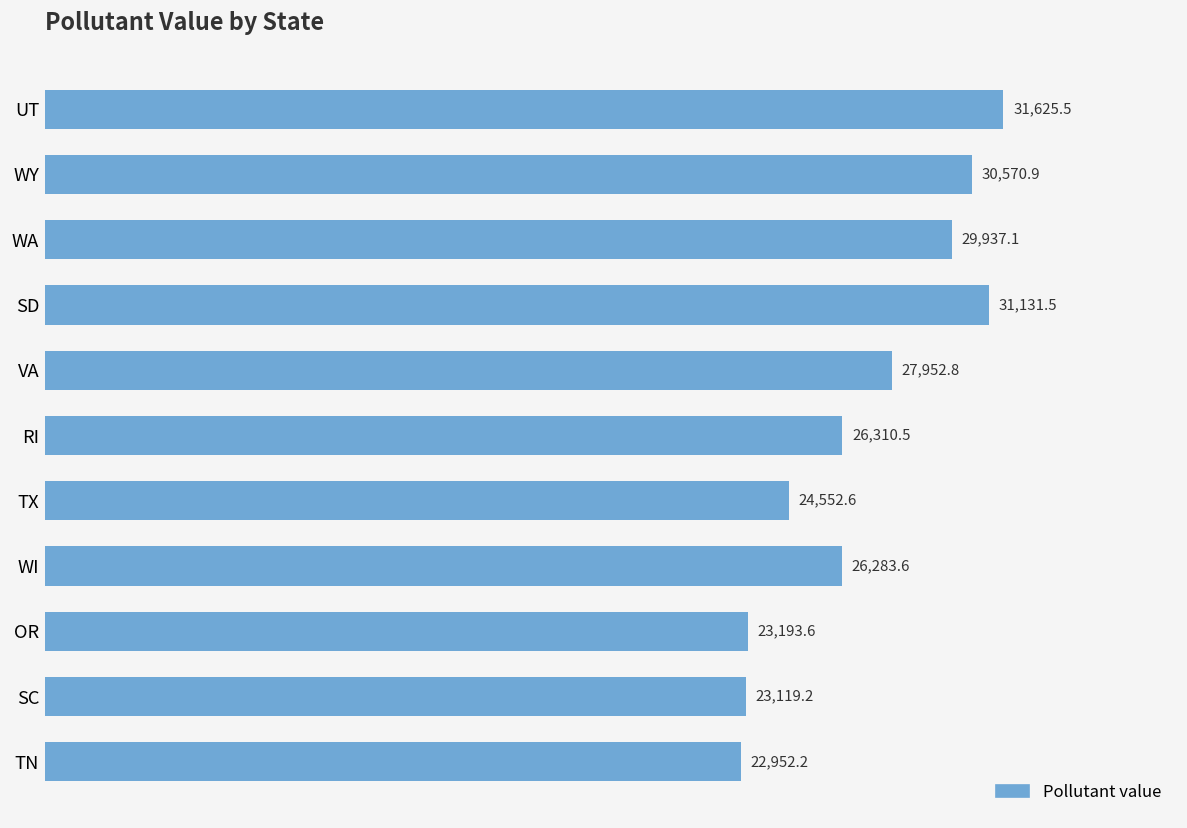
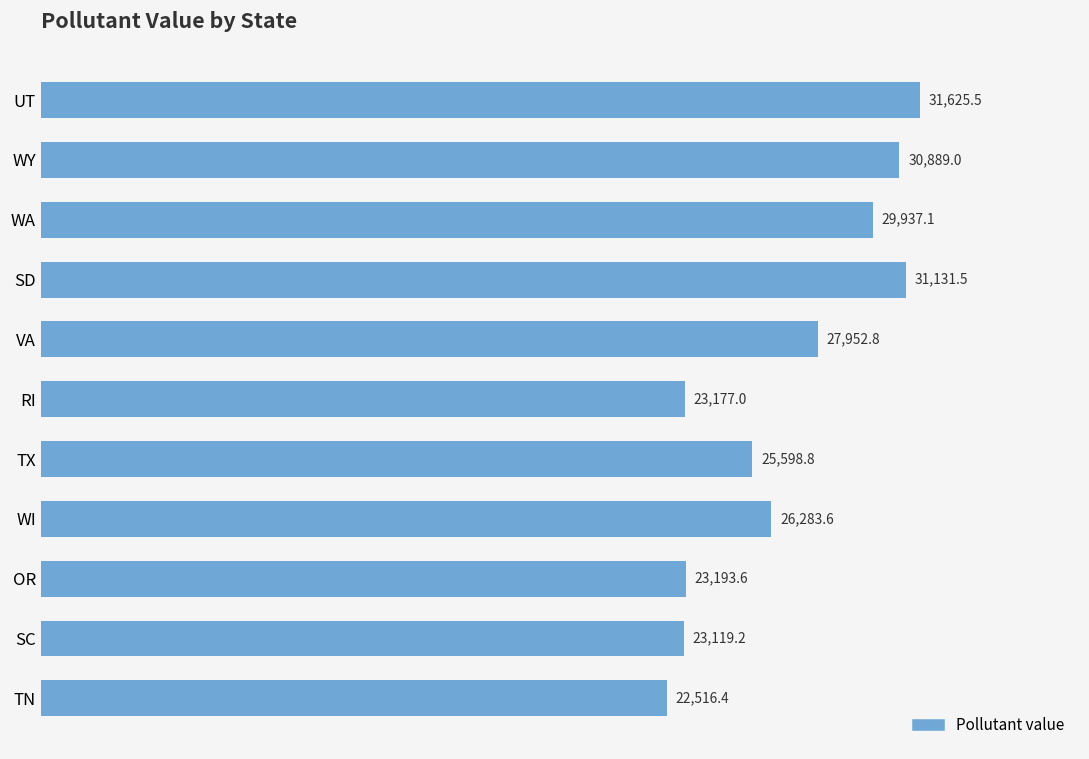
  {
    "UT": "31,625.5",
-   "WY": "30,570.9",
+   "WY": "30,889.0",
    "WA": "29,937.1",
    "SD": "31,131.5",
    "VA": "27,952.8",
-   "RI": "26,310.5",
-   "TX": "24,552.6",
+   "RI": "23,177.0",
+   "TX": "25,598.8",
    "WI": "26,283.6",
    "OR": "23,193.6",
    "SC": "23,119.2",
-   "TN": "22,952.2"
+   "TN": "22,516.4"
  }
